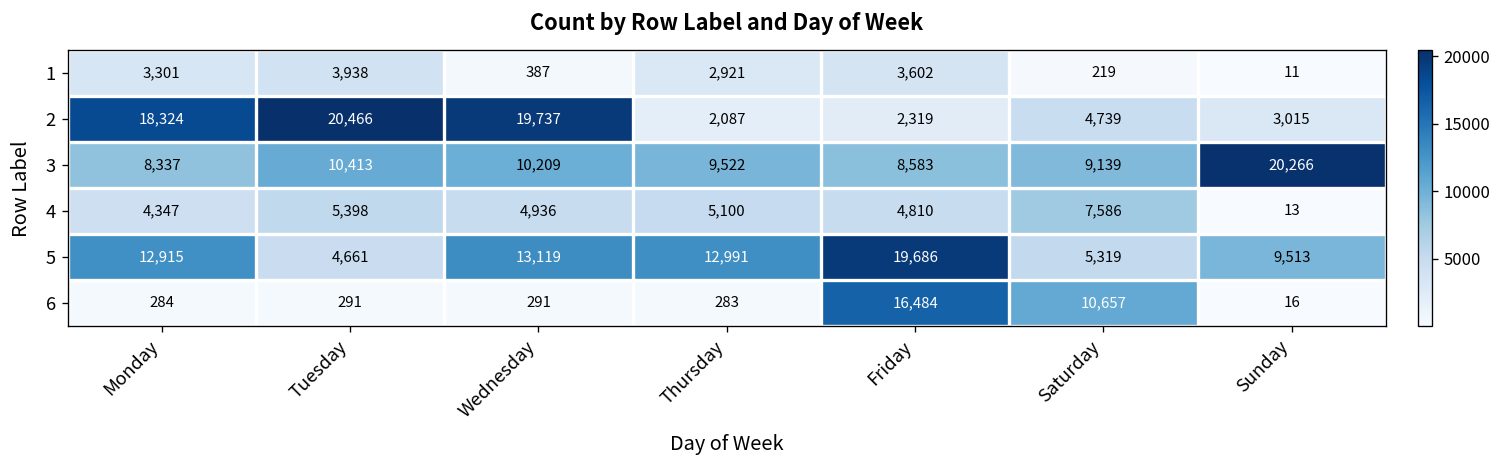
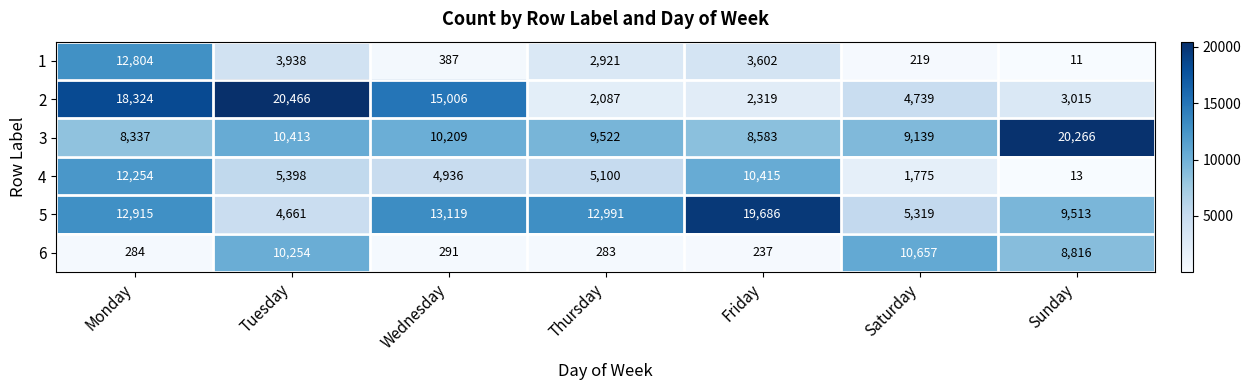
  {
    "1": {
-     "Monday": "3,301",
+     "Monday": "12,804",
      "Tuesday": "3,938",
      "Wednesday": "387",
      "Thursday": "2,921",
      "Friday": "3,602",
      "Saturday": "219",
      "Sunday": "11"
    },
    "2": {
      "Monday": "18,324",
      "Tuesday": "20,466",
-     "Wednesday": "19,737",
+     "Wednesday": "15,006",
      "Thursday": "2,087",
      "Friday": "2,319",
      "Saturday": "4,739",
      "Sunday": "3,015"
    },
    "3": {
      "Monday": "8,337",
      "Tuesday": "10,413",
      "Wednesday": "10,209",
      "Thursday": "9,522",
      "Friday": "8,583",
      "Saturday": "9,139",
      "Sunday": "20,266"
    },
    "4": {
-     "Monday": "4,347",
+     "Monday": "12,254",
      "Tuesday": "5,398",
      "Wednesday": "4,936",
      "Thursday": "5,100",
-     "Friday": "4,810",
-     "Saturday": "7,586",
+     "Friday": "10,415",
+     "Saturday": "1,775",
      "Sunday": "13"
    },
    "5": {
      "Monday": "12,915",
      "Tuesday": "4,661",
      "Wednesday": "13,119",
      "Thursday": "12,991",
      "Friday": "19,686",
      "Saturday": "5,319",
      "Sunday": "9,513"
    },
    "6": {
      "Monday": "284",
-     "Tuesday": "291",
+     "Tuesday": "10,254",
      "Wednesday": "291",
      "Thursday": "283",
-     "Friday": "16,484",
+     "Friday": "237",
      "Saturday": "10,657",
-     "Sunday": "16"
+     "Sunday": "8,816"
    }
  }
